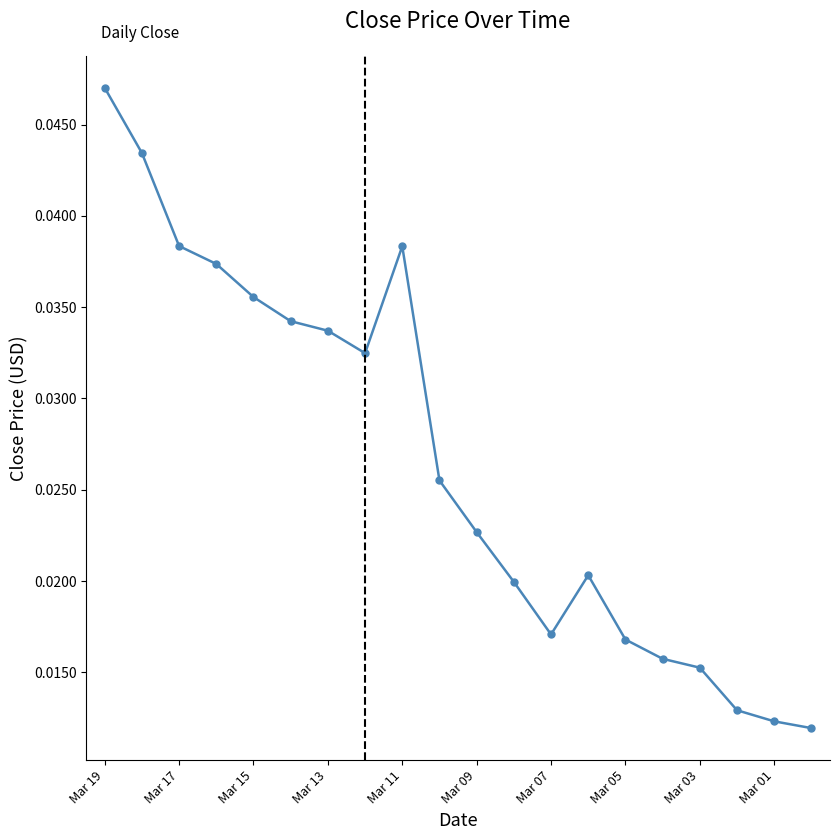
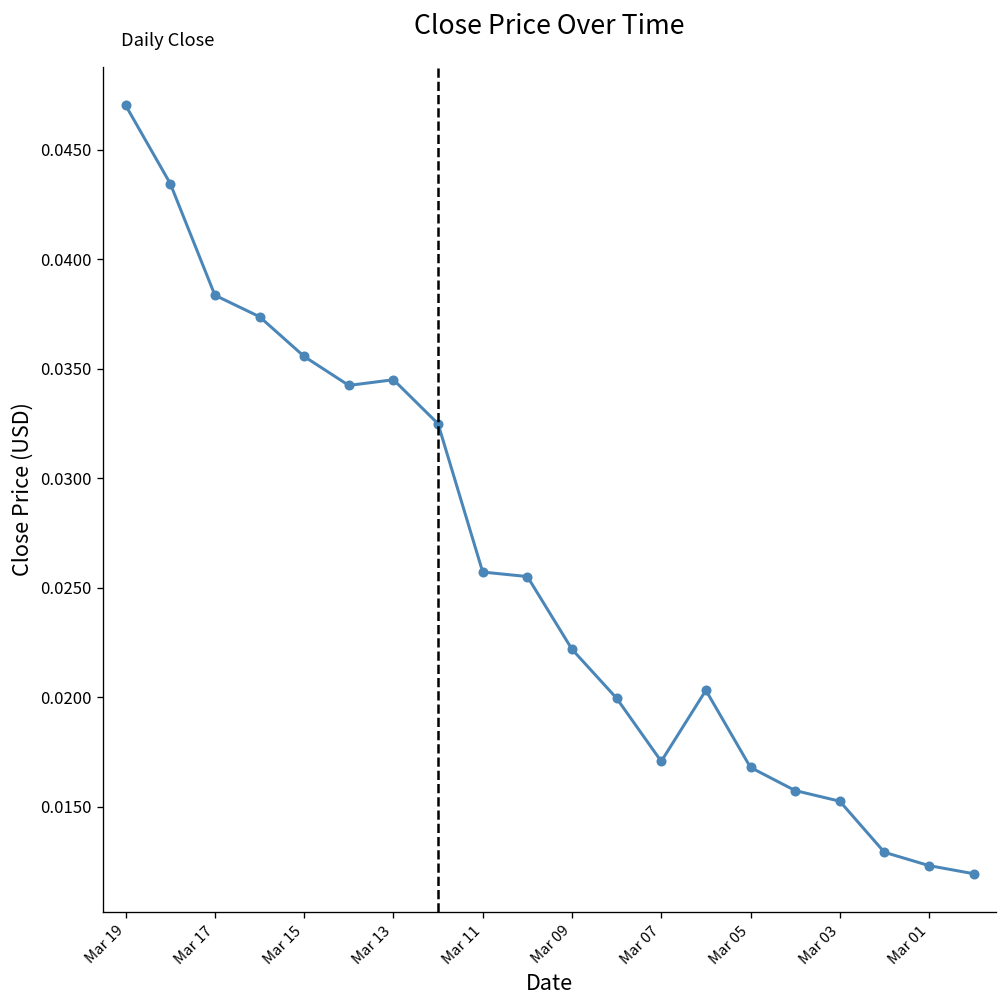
  {
    "Mar 19": 0.0470,
    "Mar 17": 0.0384,
    "Mar 15": 0.0356,
-   "Mar 13": 0.0337,
-   "Mar 11": 0.0383,
-   "Mar 09": 0.0227,
+   "Mar 13": 0.0345,
+   "Mar 11": 0.0257,
+   "Mar 09": 0.0222,
    "Mar 07": 0.0171,
    "Mar 05": 0.0168,
    "Mar 03": 0.0153,
    "Mar 01": 0.0123
  }
